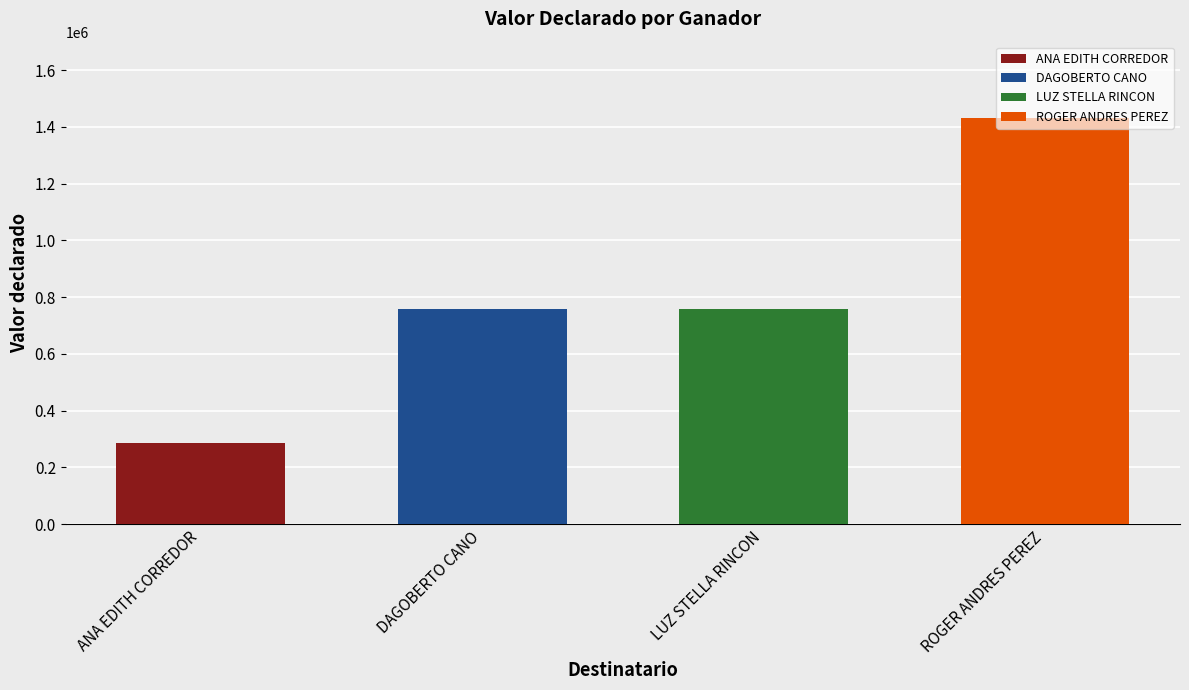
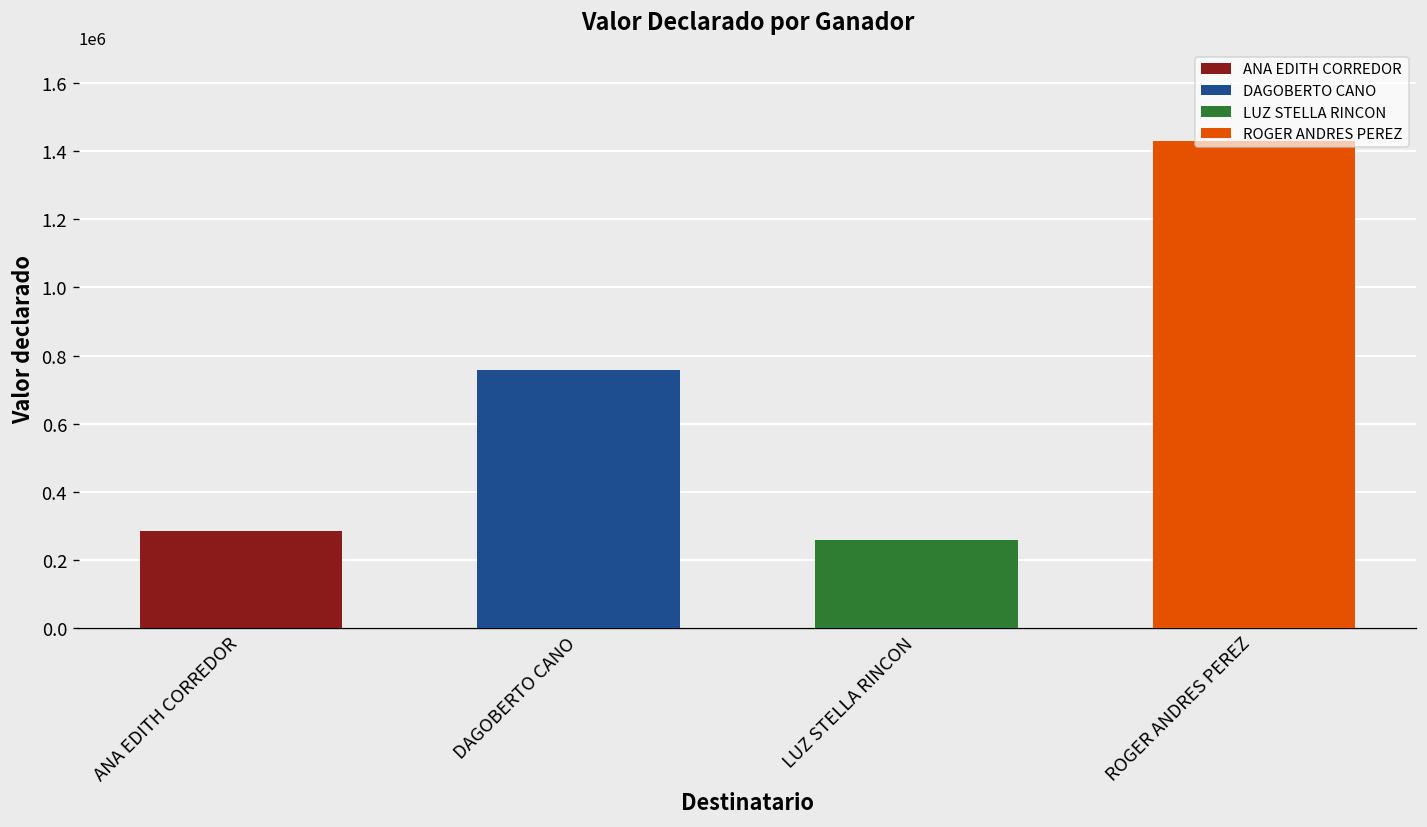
  {
    "ANA EDITH CORREDOR": 290000,
    "DAGOBERTO CANO": 760000,
-   "LUZ STELLA RINCON": 760000
+   "LUZ STELLA RINCON": 260000
  }
